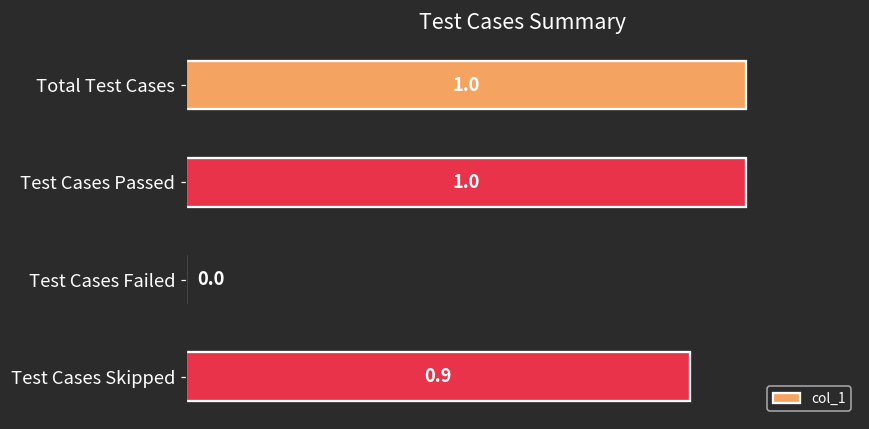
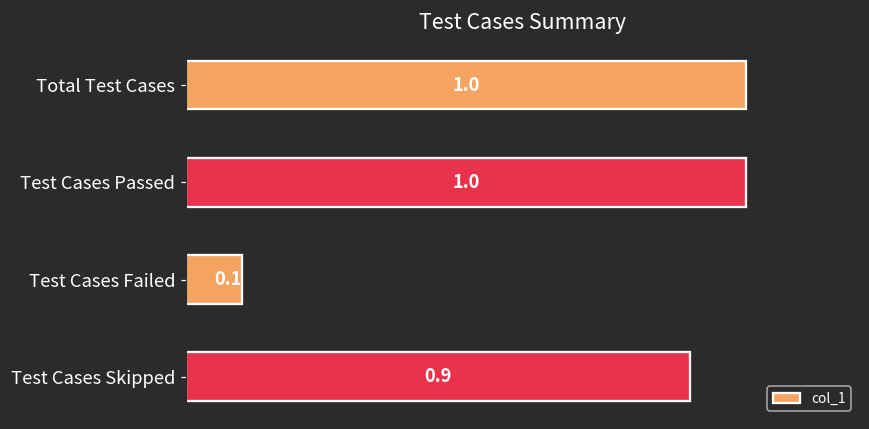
  {
    "Total Test Cases": 1.0,
    "Test Cases Passed": 1.0,
-   "Test Cases Failed": 0.0,
+   "Test Cases Failed": 0.1,
    "Test Cases Skipped": 0.9
  }
